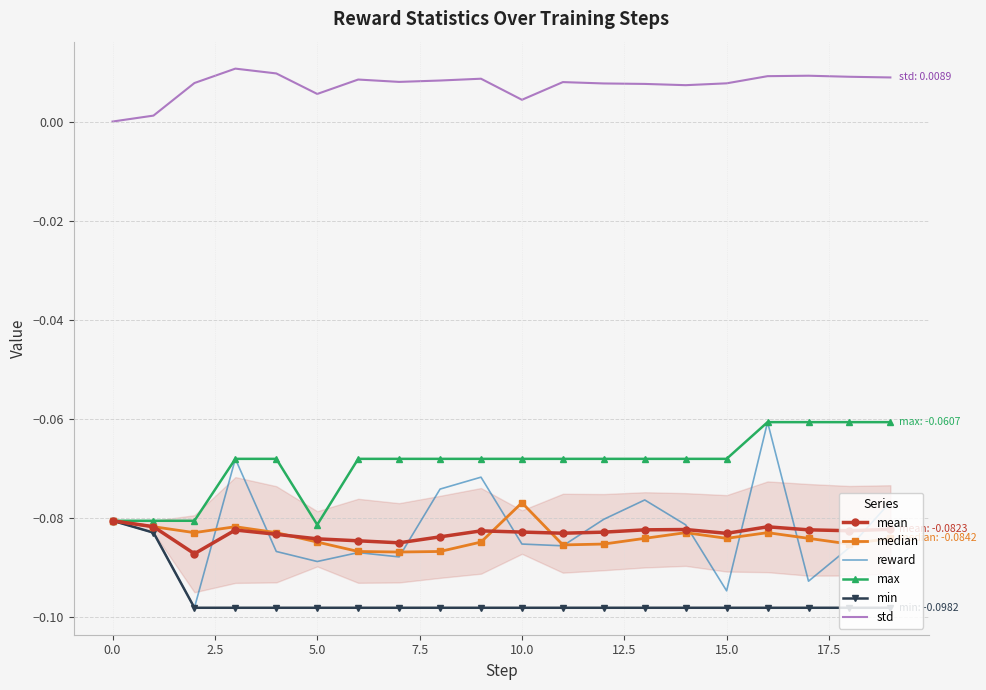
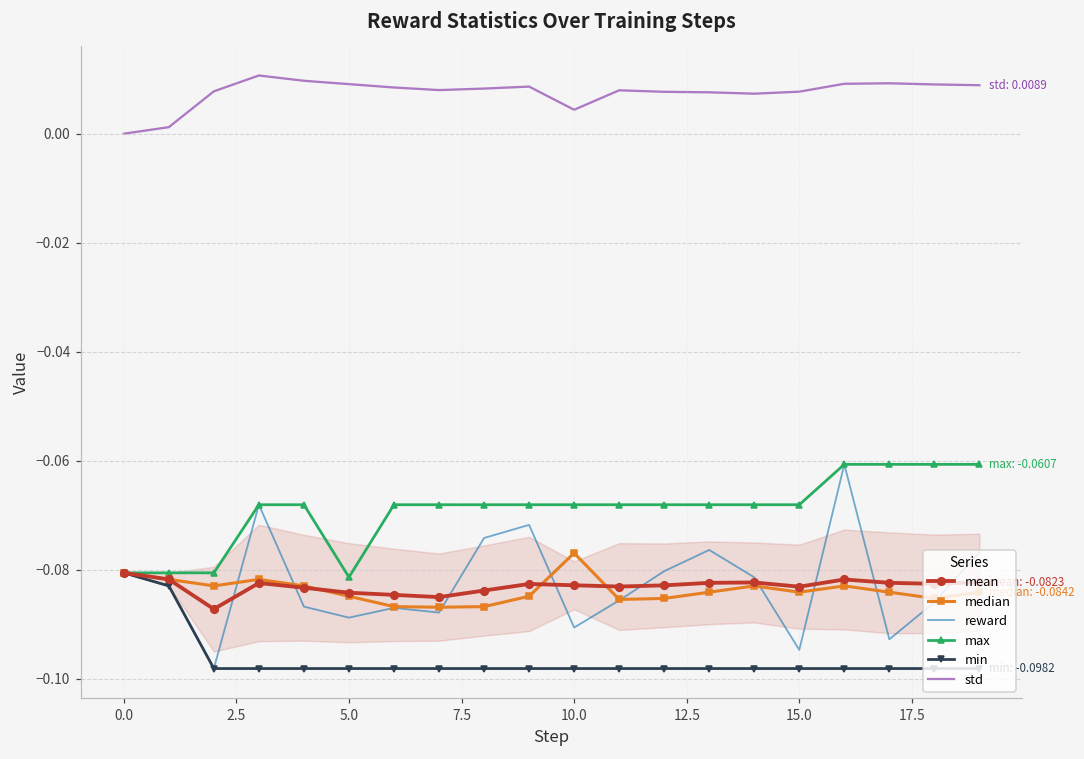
  {
    "median": {
      "5.0": -0.085,
      "10.0": -0.077,
      "15.0": -0.084
    },
    "reward": {
      "5.0": -0.089,
-     "10.0": -0.085,
+     "10.0": -0.091,
      "15.0": -0.095
    },
    "max": {
      "5.0": -0.081,
      "10.0": -0.068,
      "15.0": -0.068
    },
    "min": {
      "5.0": -0.098,
      "10.0": -0.098,
      "15.0": -0.098
    },
    "std": {
      "0.0": 0.000,
-     "5.0": 0.006,
+     "5.0": 0.009,
      "10.0": 0.004,
      "15.0": 0.008
    }
  }
